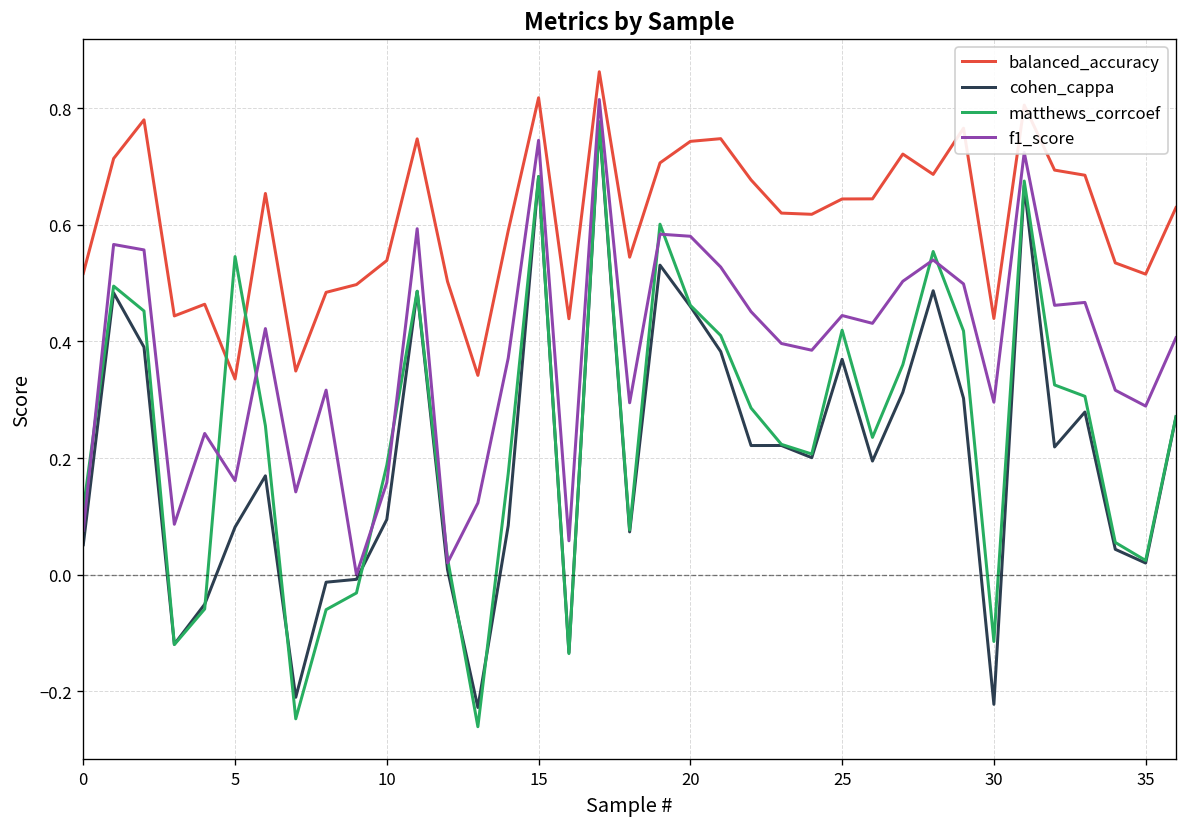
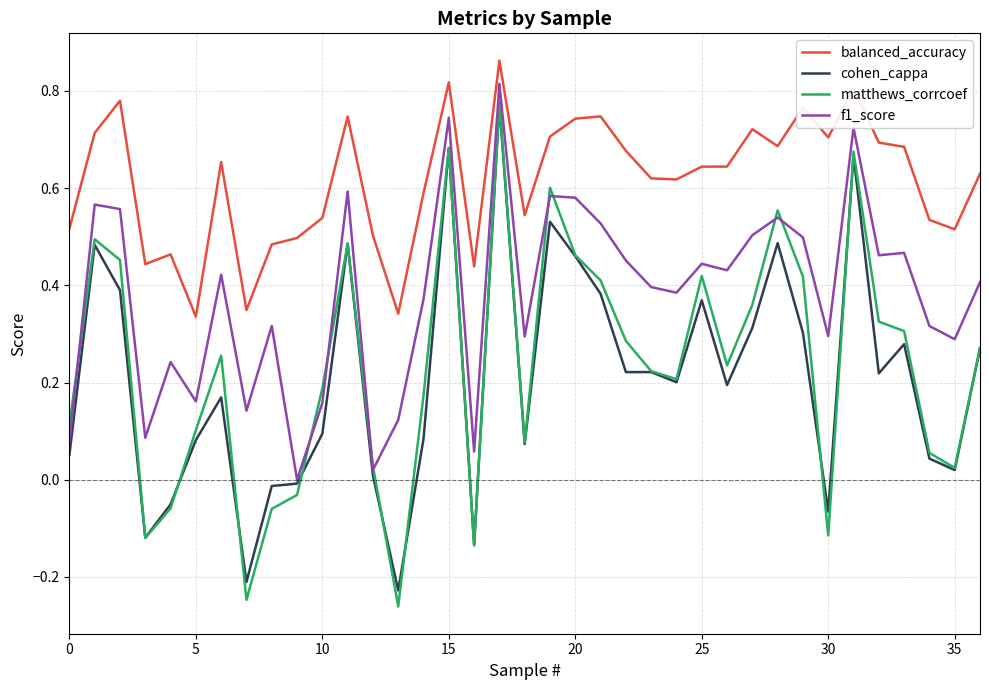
  {
    "balanced_accuracy": {
      "0": 0.52,
      "5": 0.34,
      "10": 0.54,
      "15": 0.82,
      "20": 0.74,
      "25": 0.64,
-     "30": 0.44,
+     "30": 0.70,
      "35": 0.52
    },
    "cohen_cappa": {
      "0": 0.05,
      "5": 0.08,
      "10": 0.09,
      "25": 0.37,
-     "30": -0.22
+     "30": -0.07
    },
    "matthews_corrcoef": {
      "0": 0.11,
-     "5": 0.55,
+     "5": 0.10,
      "10": 0.19,
      "25": 0.42,
      "30": -0.11
    },
    "f1_score": {
      "0": 0.08,
      "5": 0.16,
      "10": 0.16,
      "15": 0.74,
      "20": 0.58,
      "25": 0.44,
      "30": 0.30,
      "35": 0.29
    }
  }
